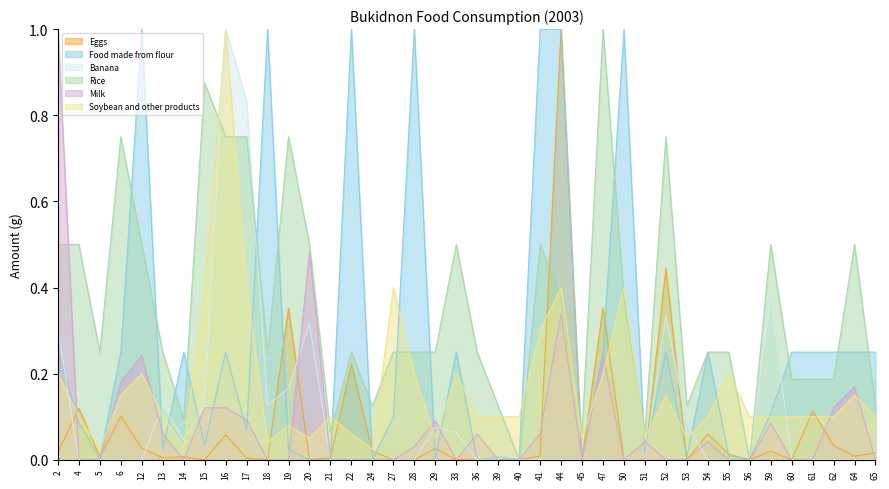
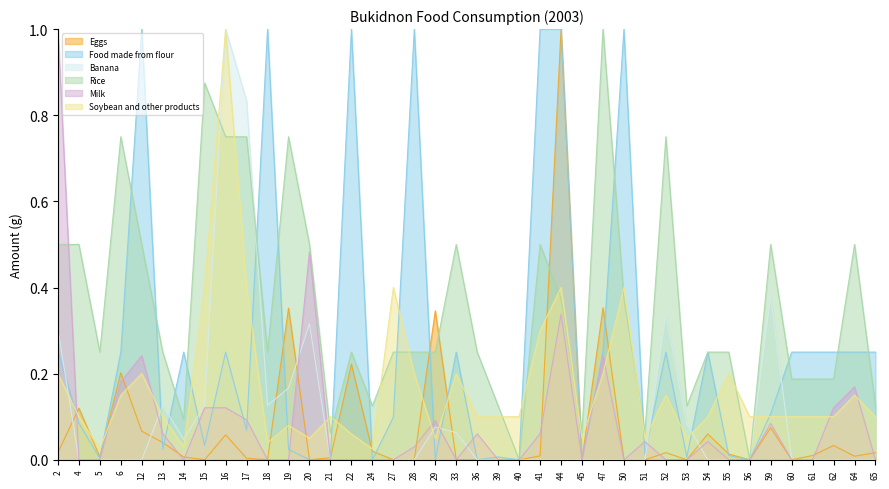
  {
    "Eggs": {
      "2": 0.02,
      "4": 0.12,
-     "6": 0.10,
-     "12": 0.03,
-     "13": 0.00,
+     "6": 0.20,
+     "12": 0.07,
+     "13": 0.04,
      "14": 0.01,
      "15": 0.00,
      "16": 0.06,
      "17": 0.00,
      "19": 0.35,
      "22": 0.22,
-     "29": 0.03,
+     "29": 0.35,
      "41": 0.01,
      "47": 0.35,
-     "52": 0.45,
+     "52": 0.02,
      "54": 0.06,
-     "59": 0.02,
-     "61": 0.11,
+     "59": 0.07,
+     "61": 0.01,
      "62": 0.03,
      "64": 0.01,
      "65": 0.02
    }
  }
